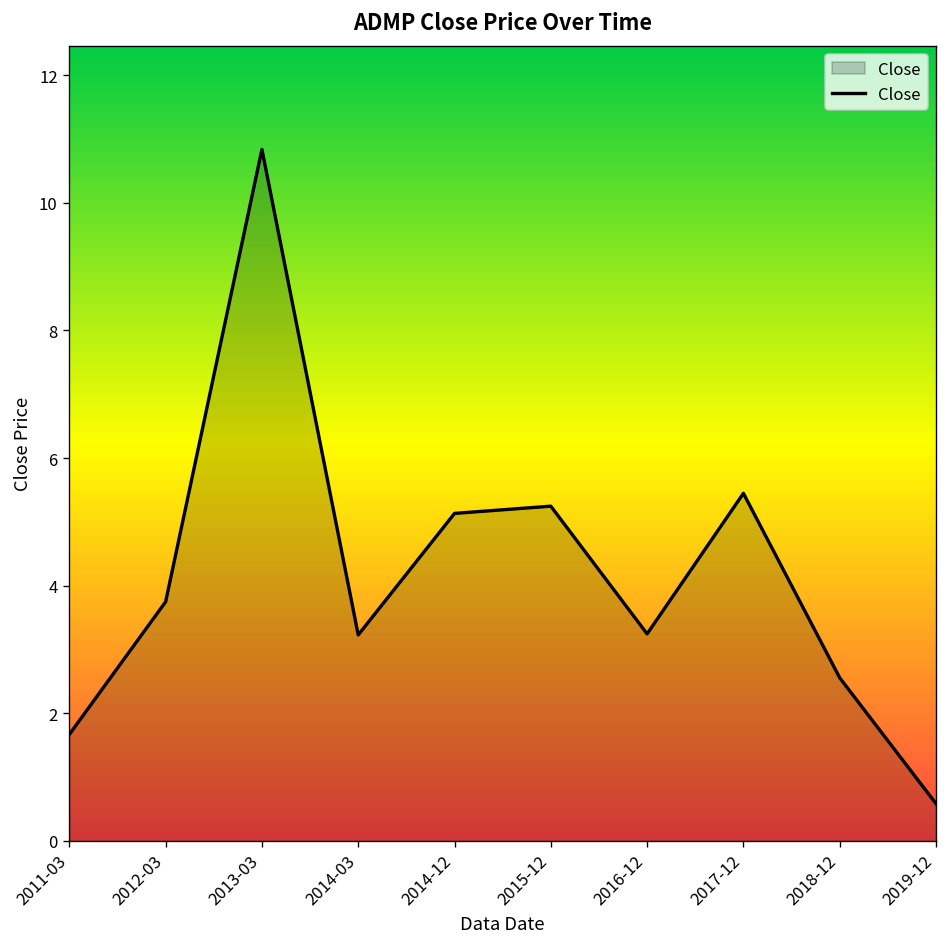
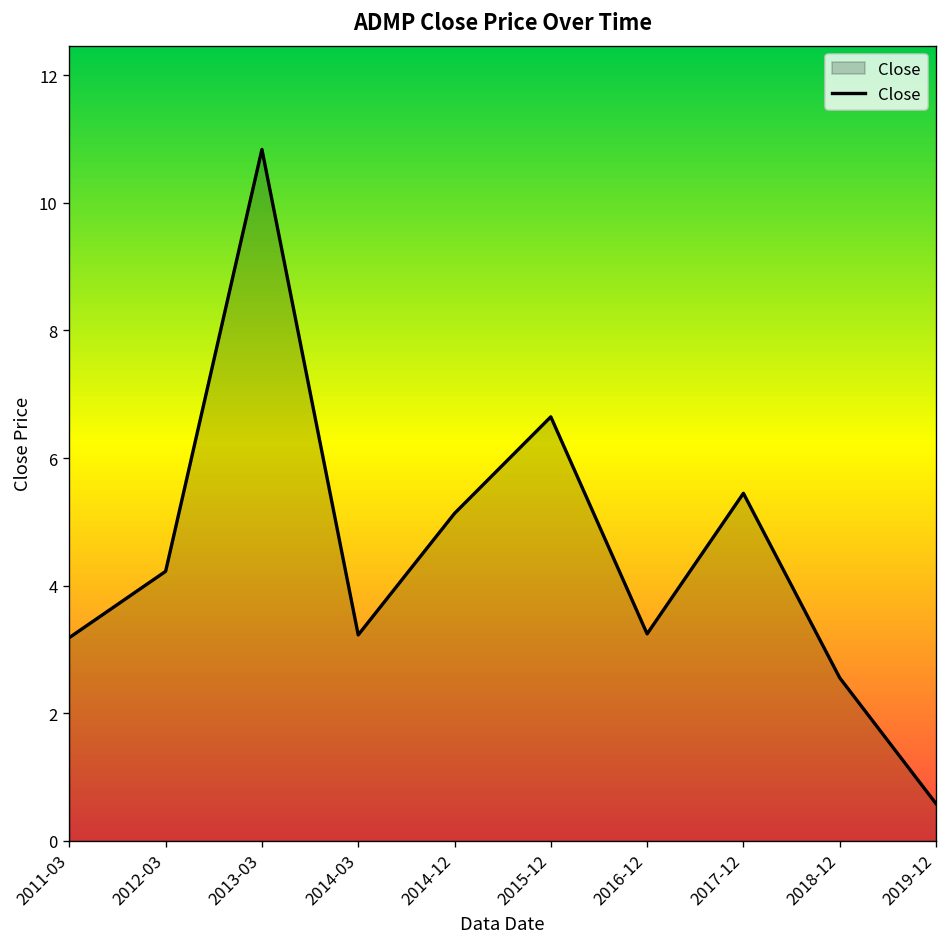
  {
-   "2011-03": 1.7,
-   "2012-03": 3.7,
+   "2011-03": 3.2,
+   "2012-03": 4.2,
    "2013-03": 10.8,
    "2014-03": 3.2,
    "2014-12": 5.1,
-   "2015-12": 5.2,
+   "2015-12": 6.6,
    "2016-12": 3.2,
    "2017-12": 5.4,
    "2018-12": 2.6,
    "2019-12": 0.6
  }
